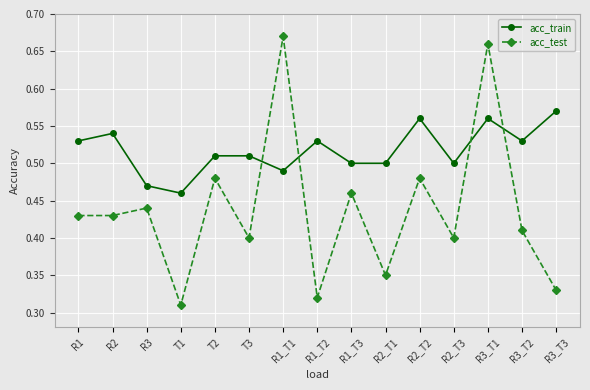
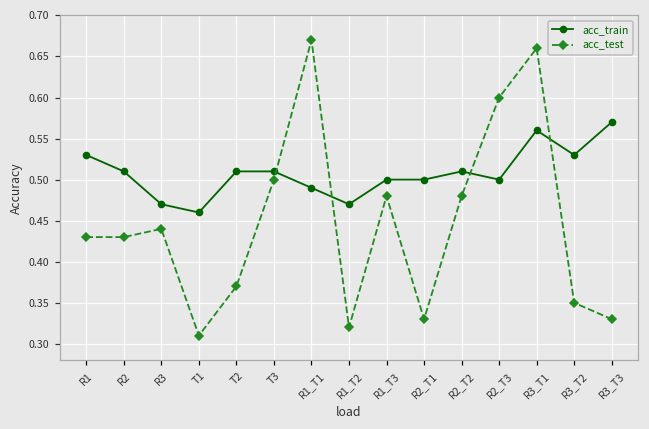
  {
    "acc_train": {
      "R1": 0.53,
-     "R2": 0.54,
+     "R2": 0.51,
      "R3": 0.47,
      "T1": 0.46,
      "T2": 0.51,
      "T3": 0.51,
      "R1_T1": 0.49,
-     "R1_T2": 0.53,
+     "R1_T2": 0.47,
      "R1_T3": 0.50,
      "R2_T1": 0.50,
-     "R2_T2": 0.56,
+     "R2_T2": 0.51,
      "R2_T3": 0.50,
      "R3_T1": 0.56,
      "R3_T2": 0.53,
      "R3_T3": 0.57
    },
    "acc_test": {
      "R1": 0.43,
      "R2": 0.43,
      "R3": 0.44,
      "T1": 0.31,
-     "T2": 0.48,
-     "T3": 0.4,
+     "T2": 0.37,
+     "T3": 0.5,
      "R1_T1": 0.67,
      "R1_T2": 0.32,
-     "R1_T3": 0.46,
-     "R2_T1": 0.35,
+     "R1_T3": 0.48,
+     "R2_T1": 0.33,
      "R2_T2": 0.48,
-     "R2_T3": 0.4,
+     "R2_T3": 0.6,
      "R3_T1": 0.66,
-     "R3_T2": 0.41,
+     "R3_T2": 0.35,
      "R3_T3": 0.33
    }
  }
